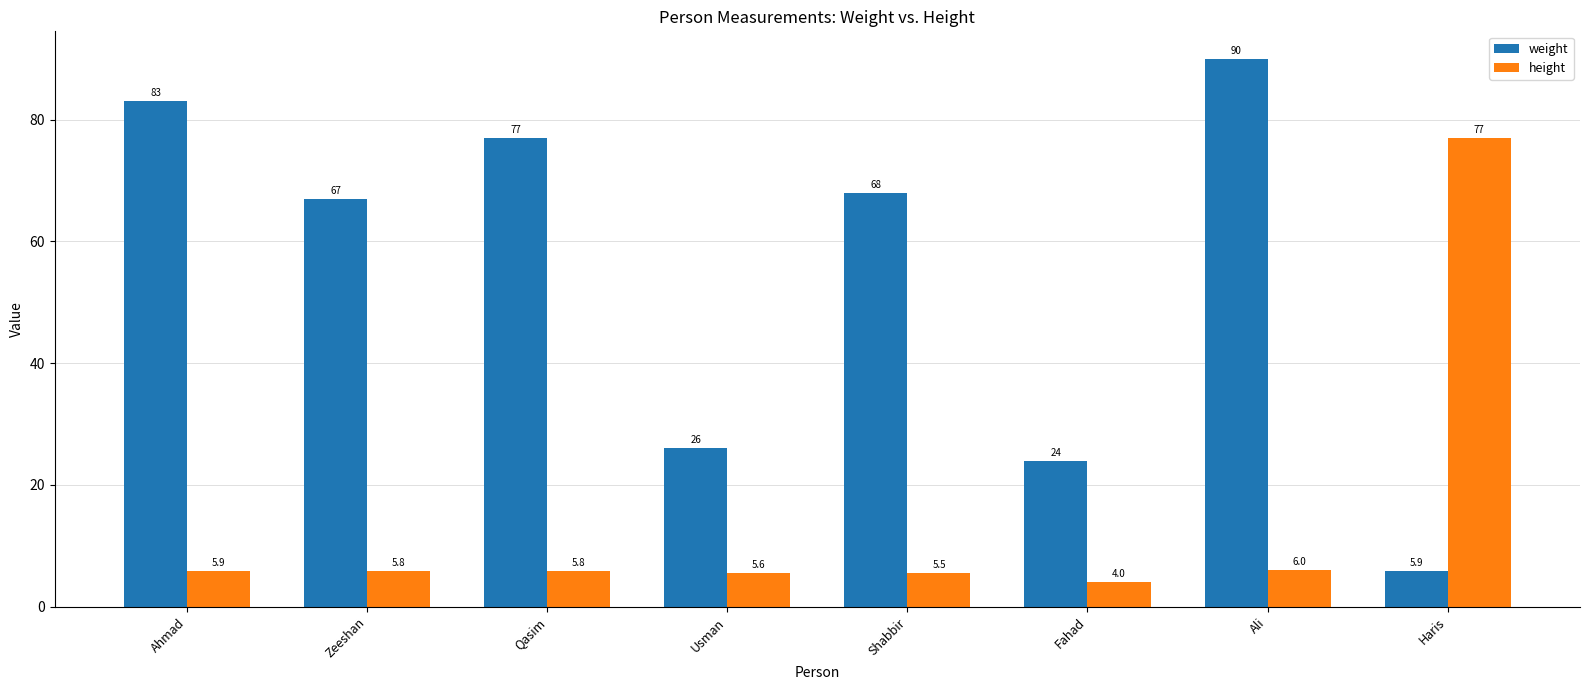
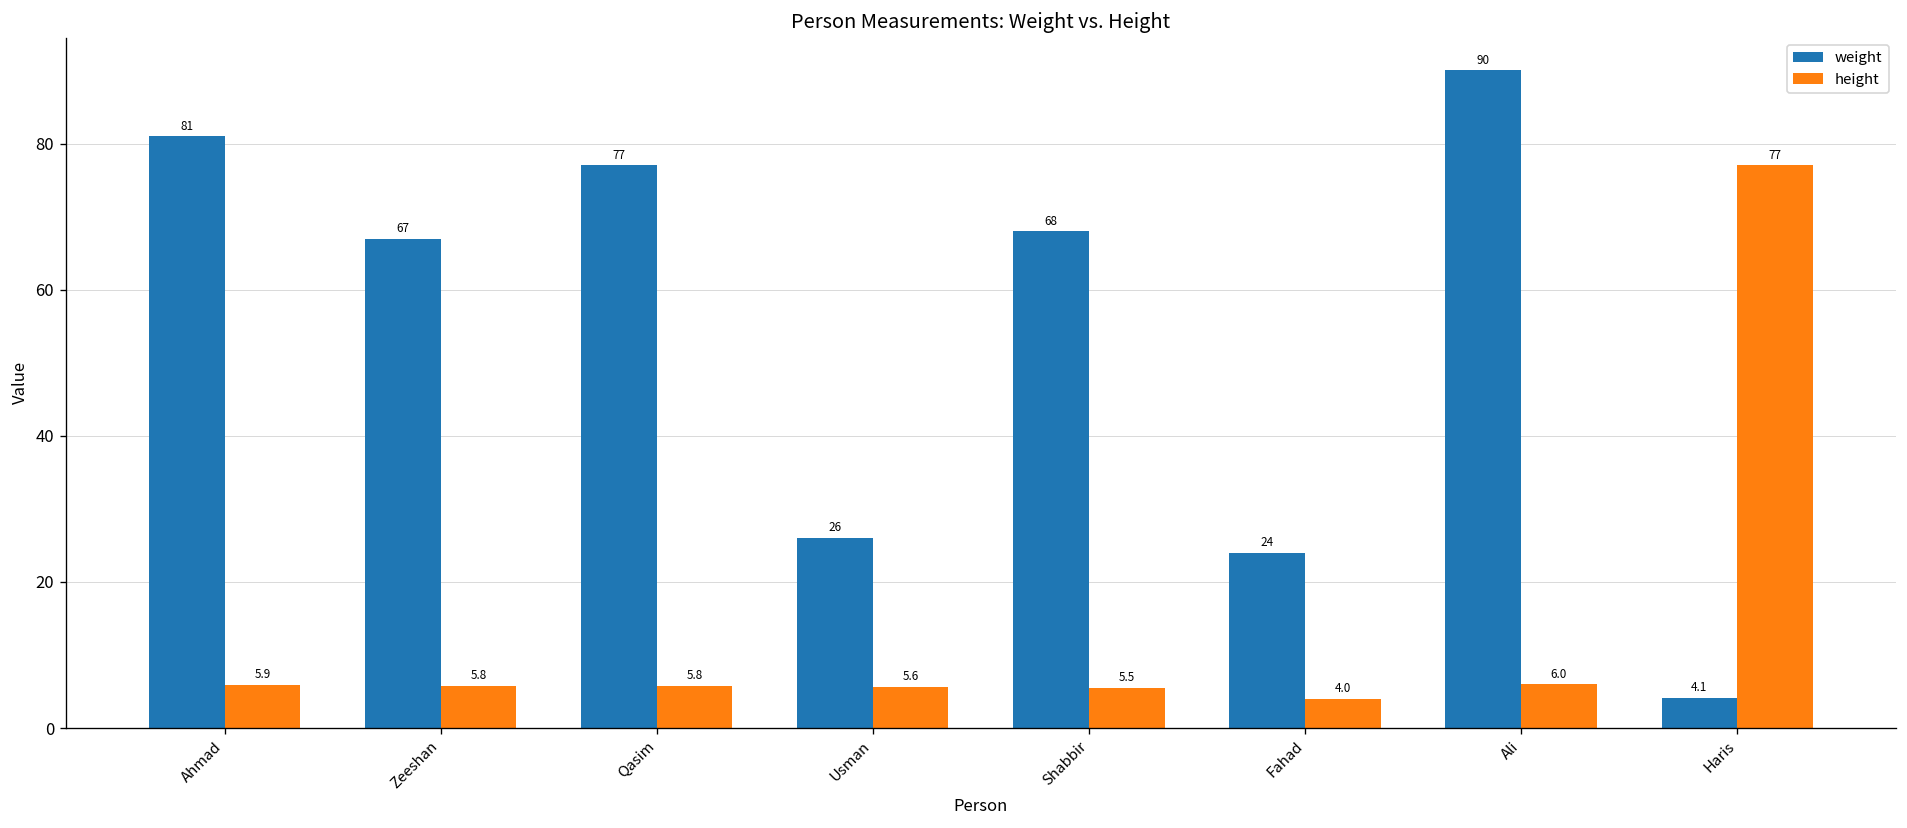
  {
    "weight": {
-     "Ahmad": 83,
+     "Ahmad": 81,
      "Zeeshan": 67,
      "Qasim": 77,
      "Usman": 26,
      "Shabbir": 68,
      "Fahad": 24,
      "Ali": 90,
-     "Haris": 5.9
+     "Haris": 4.1
    },
    "height": {
      "Ahmad": 5.9,
      "Zeeshan": 5.8,
      "Qasim": 5.8,
      "Usman": 5.6,
      "Shabbir": 5.5,
      "Fahad": 4.0,
      "Ali": 6.0,
      "Haris": 77
    }
  }
